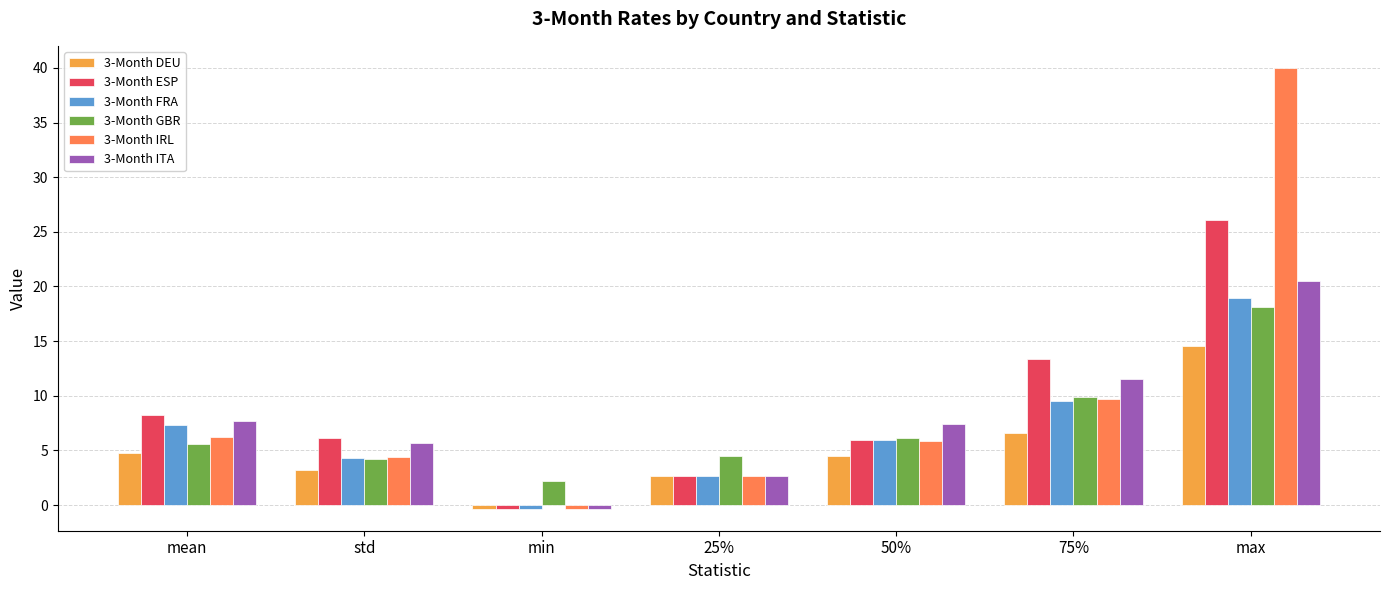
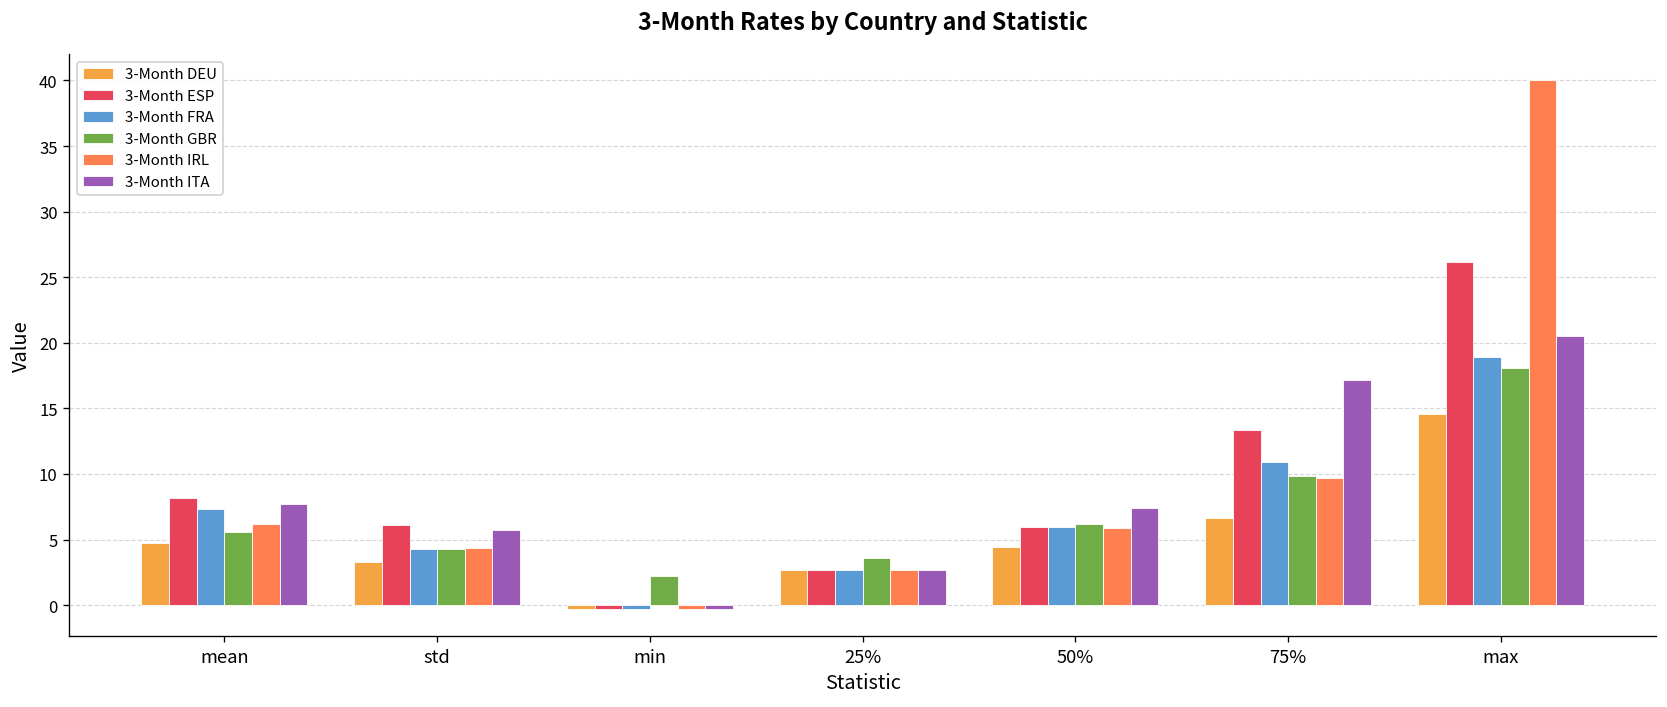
  {
    "3-Month ESP": {
      "mean": 8.2,
      "std": 6.1,
      "min": -0.3,
      "25%": 2.6,
      "50%": 6.0,
      "75%": 13.3,
      "max": 26.1
    },
    "3-Month FRA": {
      "mean": 7.3,
      "std": 4.3,
      "min": -0.3,
      "25%": 2.6,
      "50%": 6.0,
-     "75%": 9.5,
+     "75%": 10.9,
      "max": 18.9
    },
    "3-Month GBR": {
      "mean": 5.6,
      "std": 4.3,
      "min": 2.2,
-     "25%": 4.5,
+     "25%": 3.6,
      "50%": 6.1,
      "75%": 9.9,
      "max": 18.1
    },
    "3-Month ITA": {
      "mean": 7.7,
      "std": 5.7,
      "min": -0.3,
      "25%": 2.6,
      "50%": 7.4,
-     "75%": 11.5,
+     "75%": 17.1,
      "max": 20.5
    }
  }
